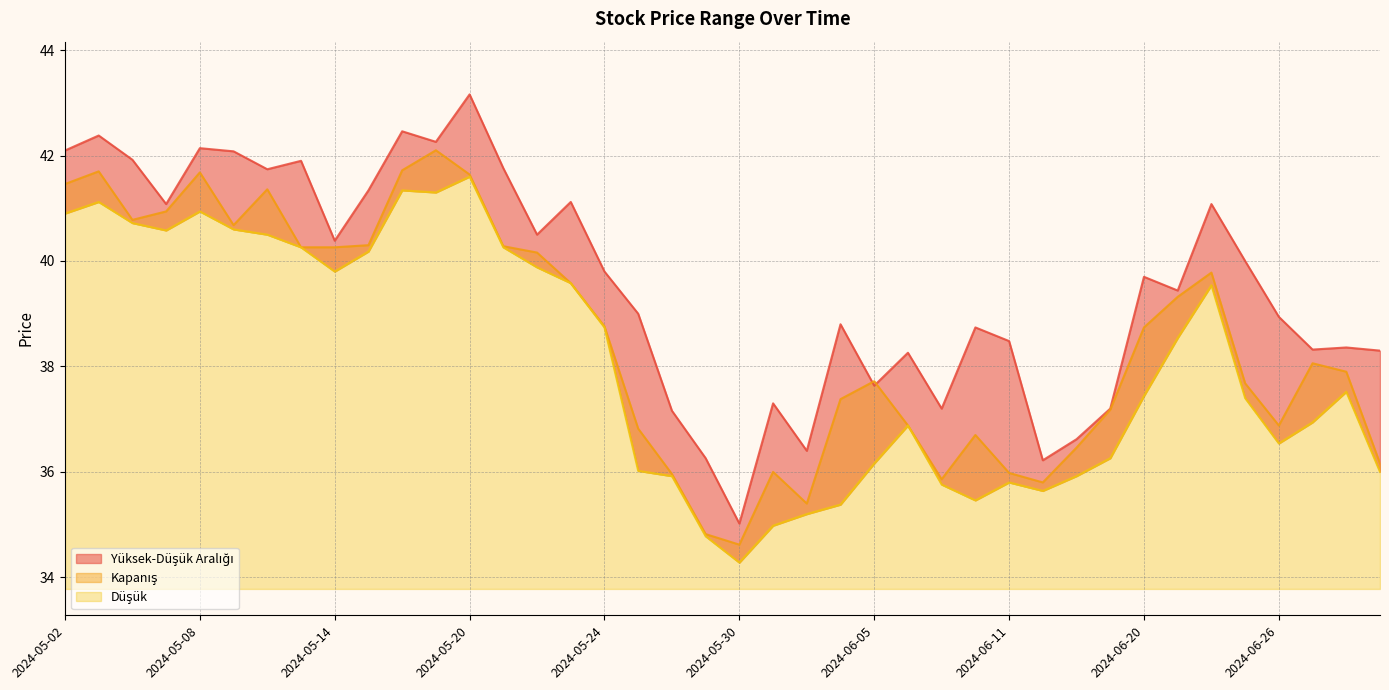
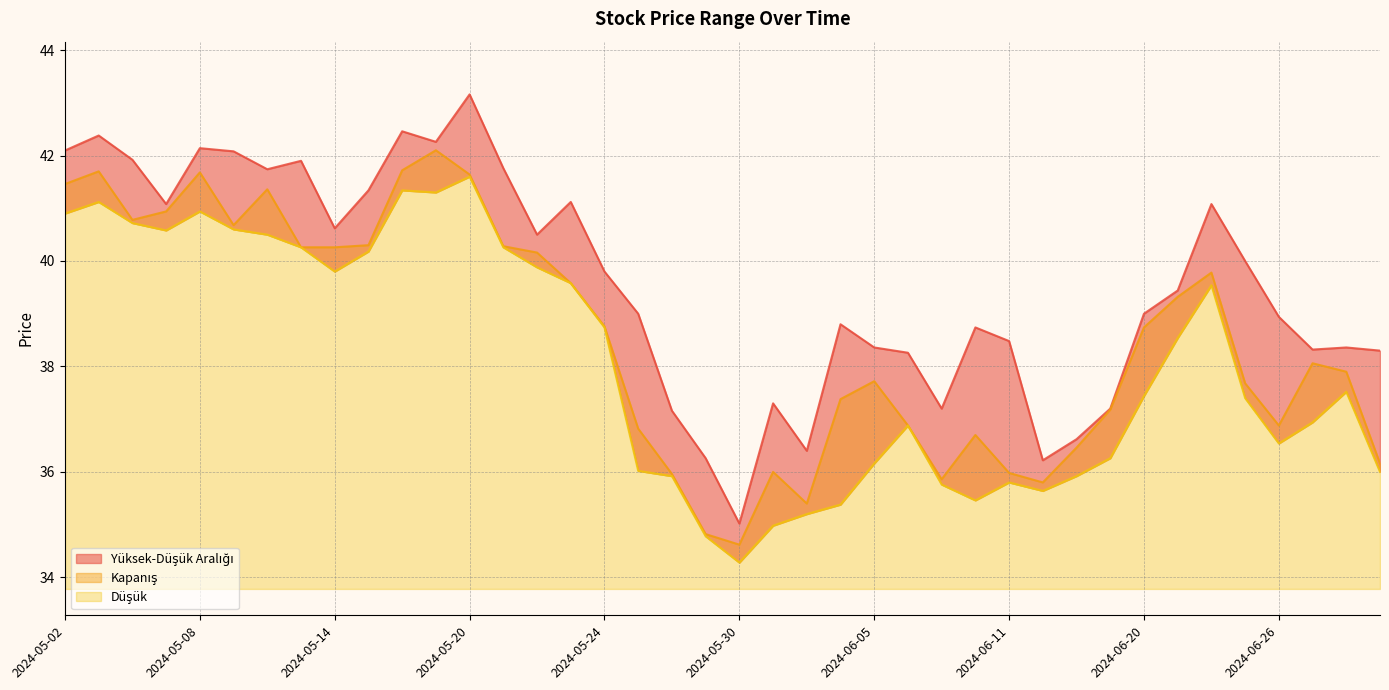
  {
    "Yüksek-Düşük Aralığı": {
      "2024-05-02": 42.1,
      "2024-05-08": 42.1,
-     "2024-05-14": 40.4,
+     "2024-05-14": 40.6,
      "2024-05-20": 43.2,
      "2024-05-24": 39.8,
      "2024-05-30": 35.0,
-     "2024-06-05": 37.6,
+     "2024-06-05": 38.4,
      "2024-06-11": 38.5,
-     "2024-06-20": 39.7,
+     "2024-06-20": 39.0,
      "2024-06-26": 38.9
    }
  }
